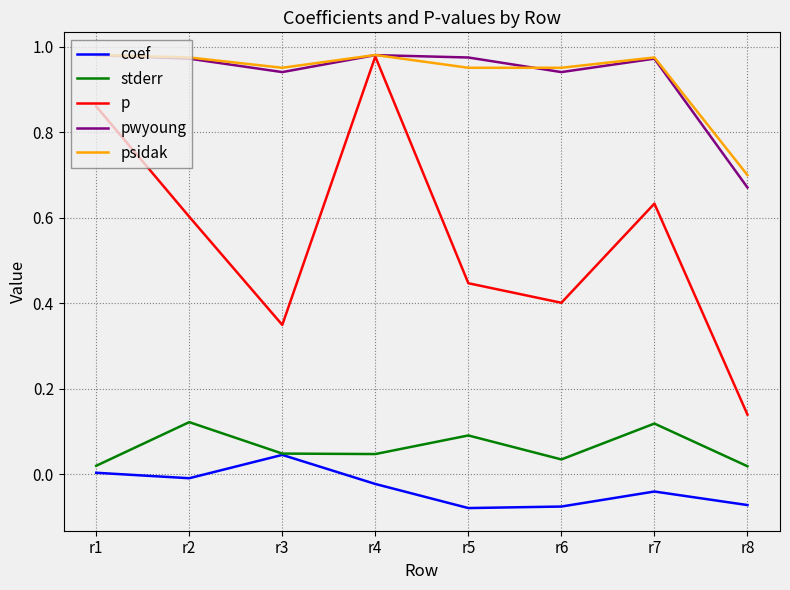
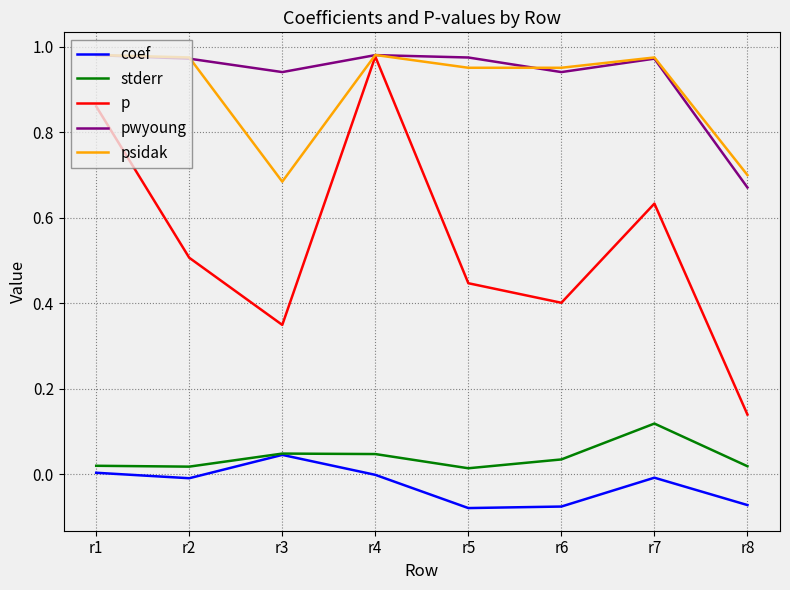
  {
    "coef": {
      "r1": 0.00,
      "r2": -0.01,
-     "r4": -0.02,
+     "r4": 0.00,
      "r5": -0.08,
      "r6": -0.08,
-     "r7": -0.04,
+     "r7": -0.01,
      "r8": -0.07
    },
    "stderr": {
      "r1": 0.02,
-     "r2": 0.12,
+     "r2": 0.02,
      "r4": 0.05,
-     "r5": 0.09,
+     "r5": 0.01,
      "r6": 0.03,
      "r7": 0.12,
      "r8": 0.02
    },
    "p": {
-     "r2": 0.60,
+     "r2": 0.51,
      "r3": 0.35,
      "r5": 0.45,
      "r6": 0.40,
      "r7": 0.63,
      "r8": 0.14
    },
    "pwyoung": {
      "r3": 0.94,
      "r5": 0.97,
      "r6": 0.94,
      "r8": 0.67
    },
    "psidak": {
-     "r3": 0.95,
+     "r3": 0.68,
      "r5": 0.95,
      "r6": 0.95,
      "r8": 0.70
    }
  }
